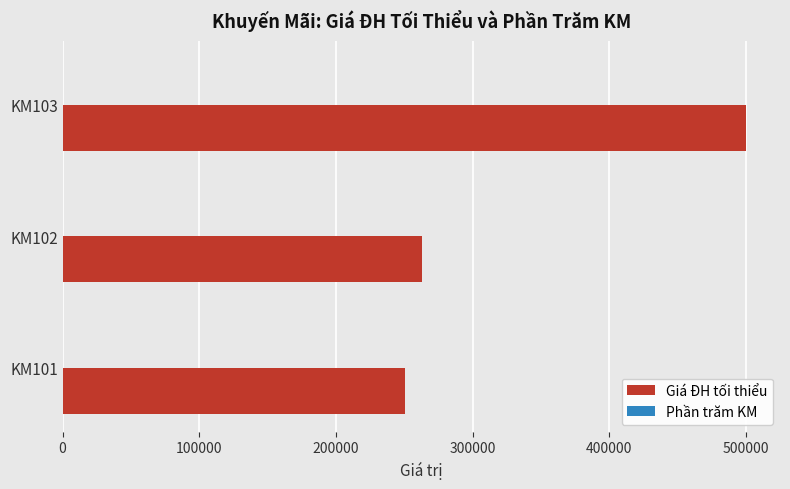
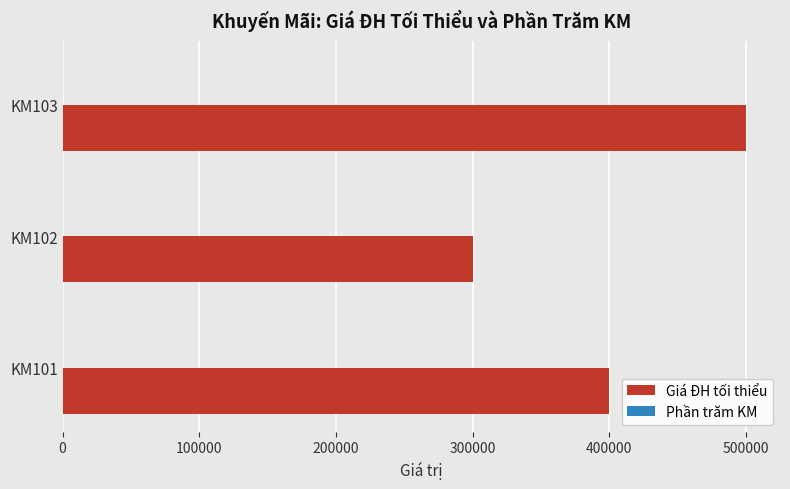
  {
    "Giá ĐH tối thiểu": {
      "KM103": 500000,
-     "KM102": 263000,
-     "KM101": 251000
+     "KM102": 300000,
+     "KM101": 400000
    }
  }
